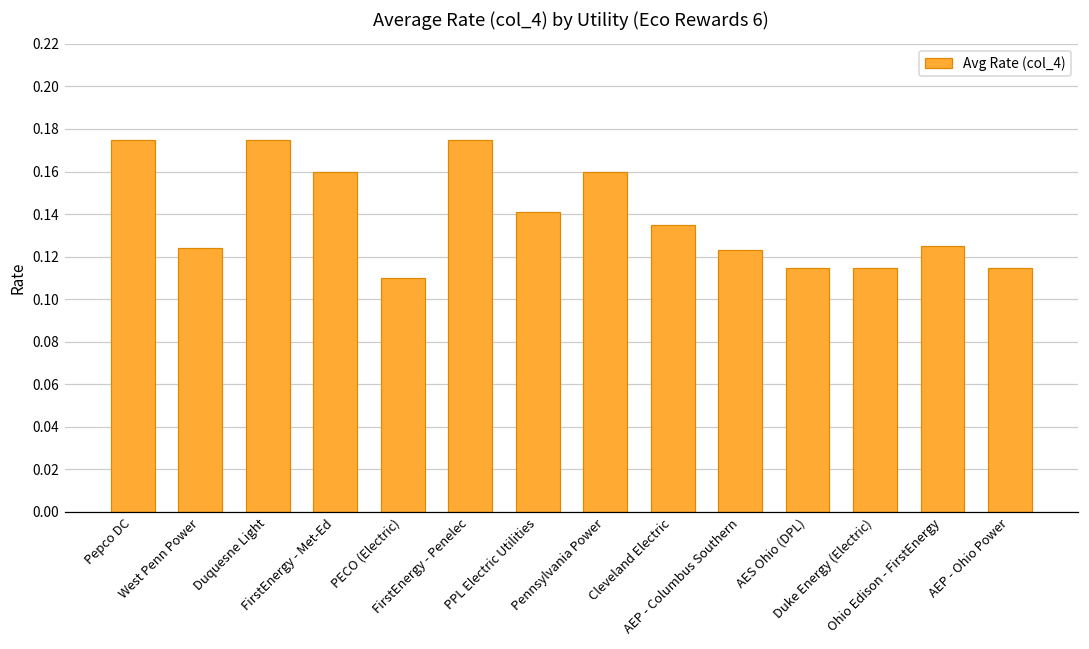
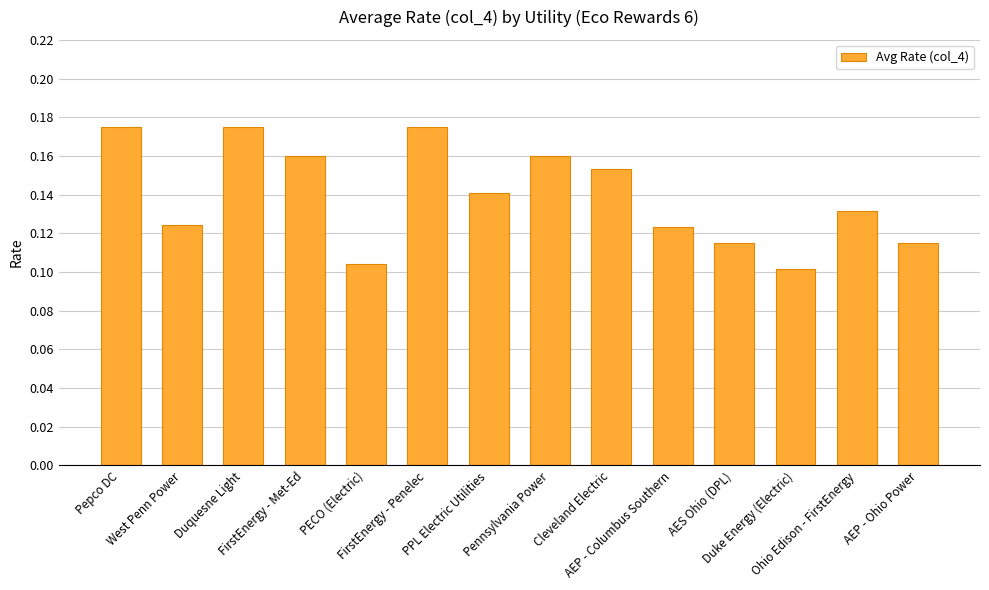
  {
    "Pepco DC": 0.175,
    "West Penn Power": 0.124,
    "Duquesne Light": 0.175,
    "FirstEnergy - Met-Ed": 0.160,
-   "PECO (Electric)": 0.110,
+   "PECO (Electric)": 0.104,
    "FirstEnergy - Penelec": 0.175,
    "PPL Electric Utilities": 0.141,
    "Pennsylvania Power": 0.160,
-   "Cleveland Electric": 0.135,
+   "Cleveland Electric": 0.154,
    "AEP - Columbus Southern": 0.123,
    "AES Ohio (DPL)": 0.115,
-   "Duke Energy (Electric)": 0.115,
-   "Ohio Edison - FirstEnergy": 0.125,
+   "Duke Energy (Electric)": 0.102,
+   "Ohio Edison - FirstEnergy": 0.131,
    "AEP - Ohio Power": 0.115
  }
